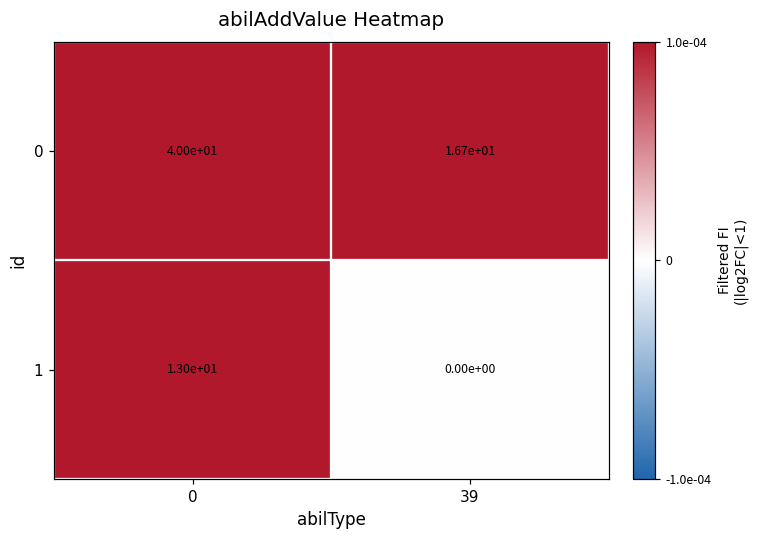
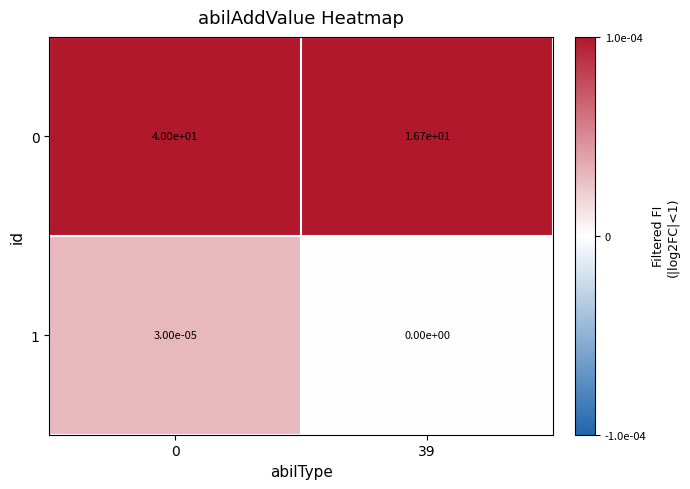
  {
    "0": {
      "0": "4.00e+01",
      "39": "1.67e+01"
    },
    "1": {
-     "0": "1.30e+01",
+     "0": "3.00e-05",
      "39": "0.00e+00"
    }
  }
